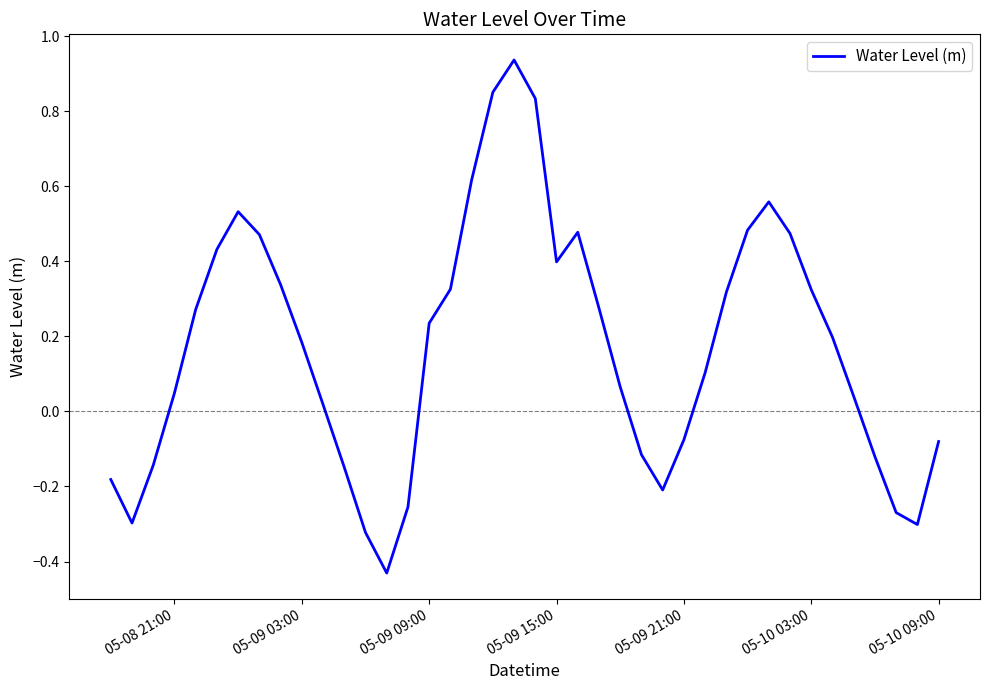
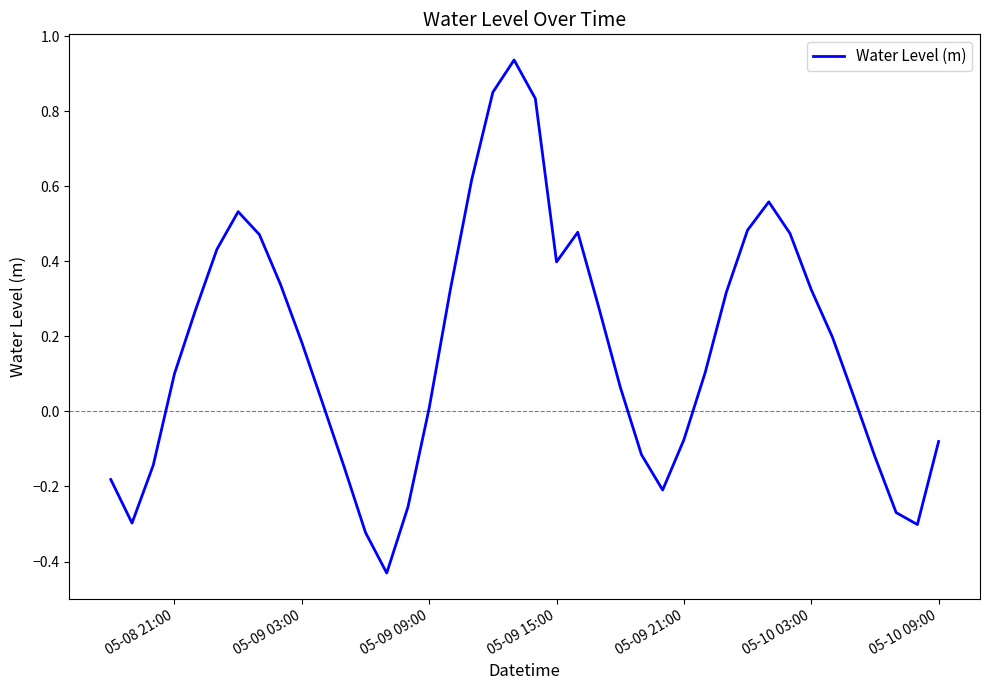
  {
-   "05-08 21:00": 0.05,
+   "05-08 21:00": 0.10,
    "05-09 03:00": 0.18,
-   "05-09 09:00": 0.24,
+   "05-09 09:00": 0.01,
    "05-09 15:00": 0.40,
    "05-09 21:00": -0.08,
    "05-10 03:00": 0.32,
    "05-10 09:00": -0.08
  }
